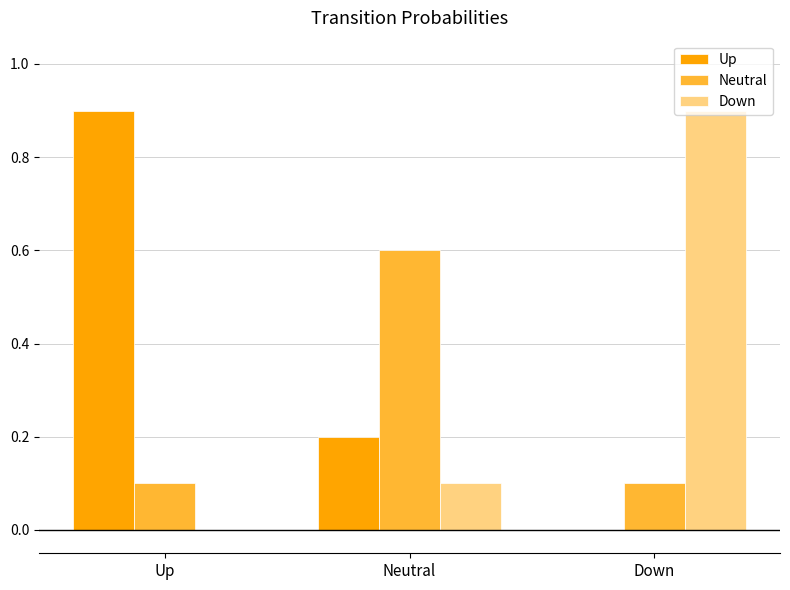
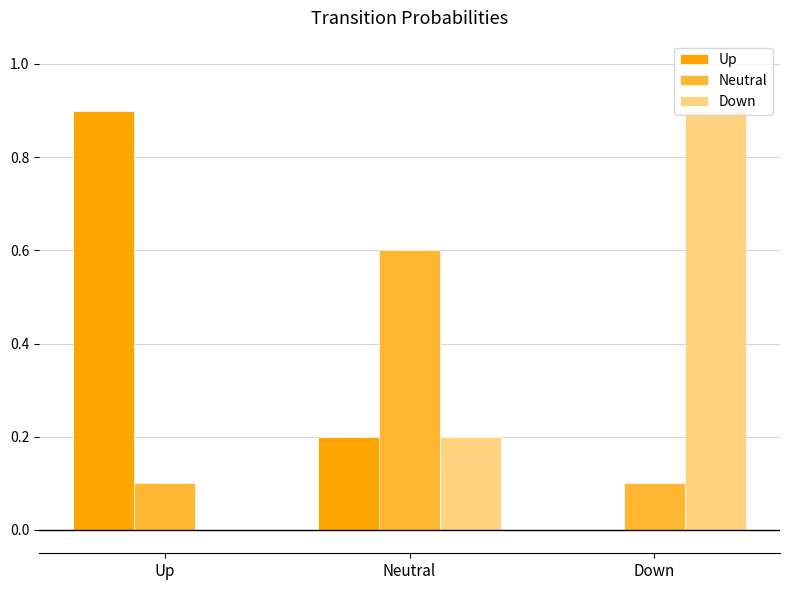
  {
    "Down": {
      "Up": 0.0,
-     "Neutral": 0.1
+     "Neutral": 0.2
    }
  }
